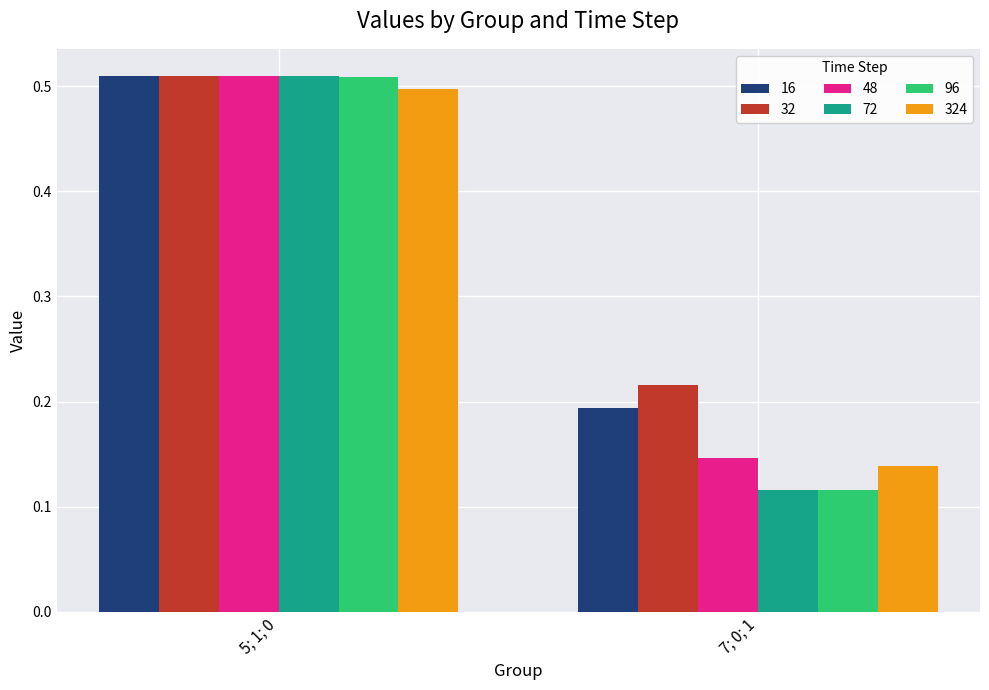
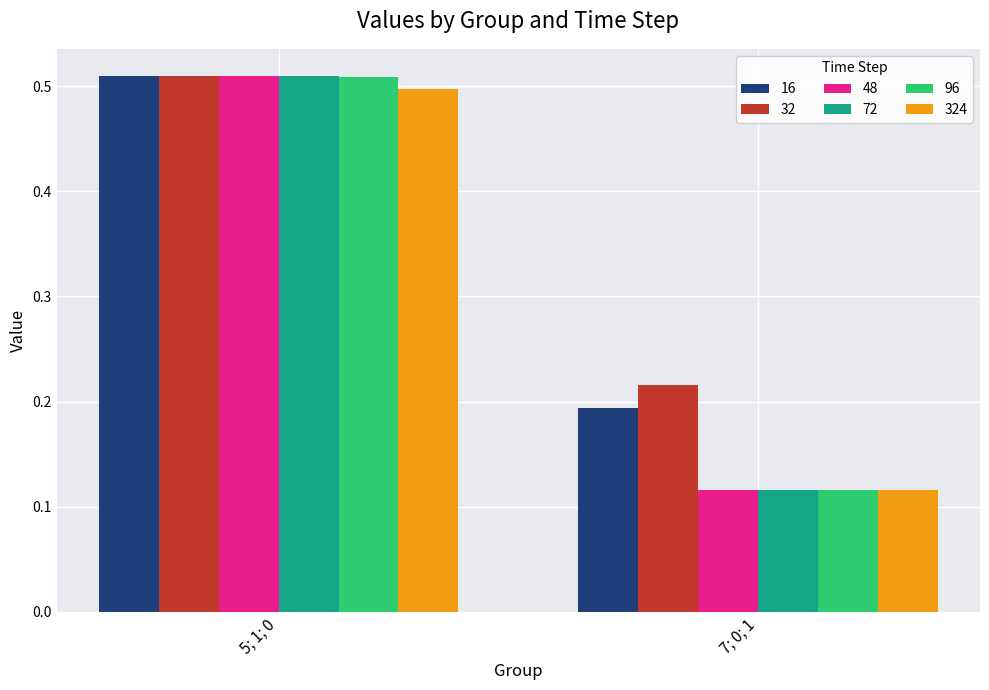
  {
    "16": {
      "5; 1; 0": 0.510,
      "7; 0; 1": 0.194
    },
    "32": {
      "5; 1; 0": 0.510,
      "7; 0; 1": 0.216
    },
    "48": {
      "5; 1; 0": 0.510,
-     "7; 0; 1": 0.147
+     "7; 0; 1": 0.116
    },
    "324": {
      "5; 1; 0": 0.497,
-     "7; 0; 1": 0.139
+     "7; 0; 1": 0.116
    }
  }
